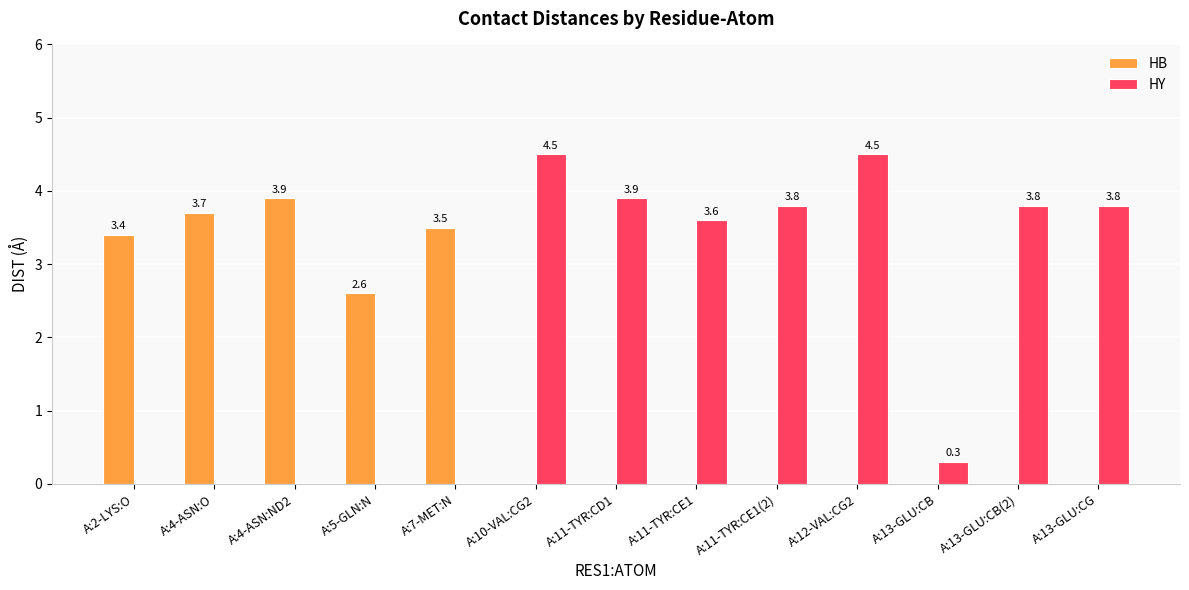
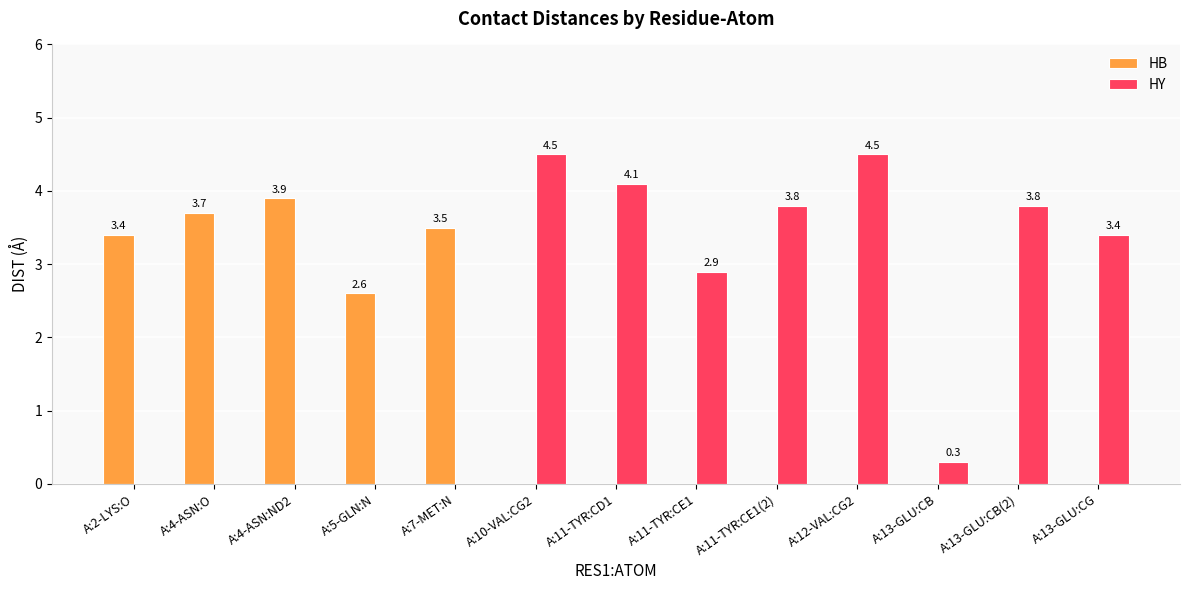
  {
    "HB": {
      "A:2-LYS:O": 3.4,
      "A:4-ASN:O": 3.7,
      "A:4-ASN:ND2": 3.9,
      "A:5-GLN:N": 2.6,
      "A:7-MET:N": 3.5
    },
    "HY": {
      "A:10-VAL:CG2": 4.5,
-     "A:11-TYR:CD1": 3.9,
-     "A:11-TYR:CE1": 3.6,
+     "A:11-TYR:CD1": 4.1,
+     "A:11-TYR:CE1": 2.9,
      "A:11-TYR:CE1(2)": 3.8,
      "A:12-VAL:CG2": 4.5,
      "A:13-GLU:CB": 0.3,
      "A:13-GLU:CB(2)": 3.8,
-     "A:13-GLU:CG": 3.8
+     "A:13-GLU:CG": 3.4
    }
  }
